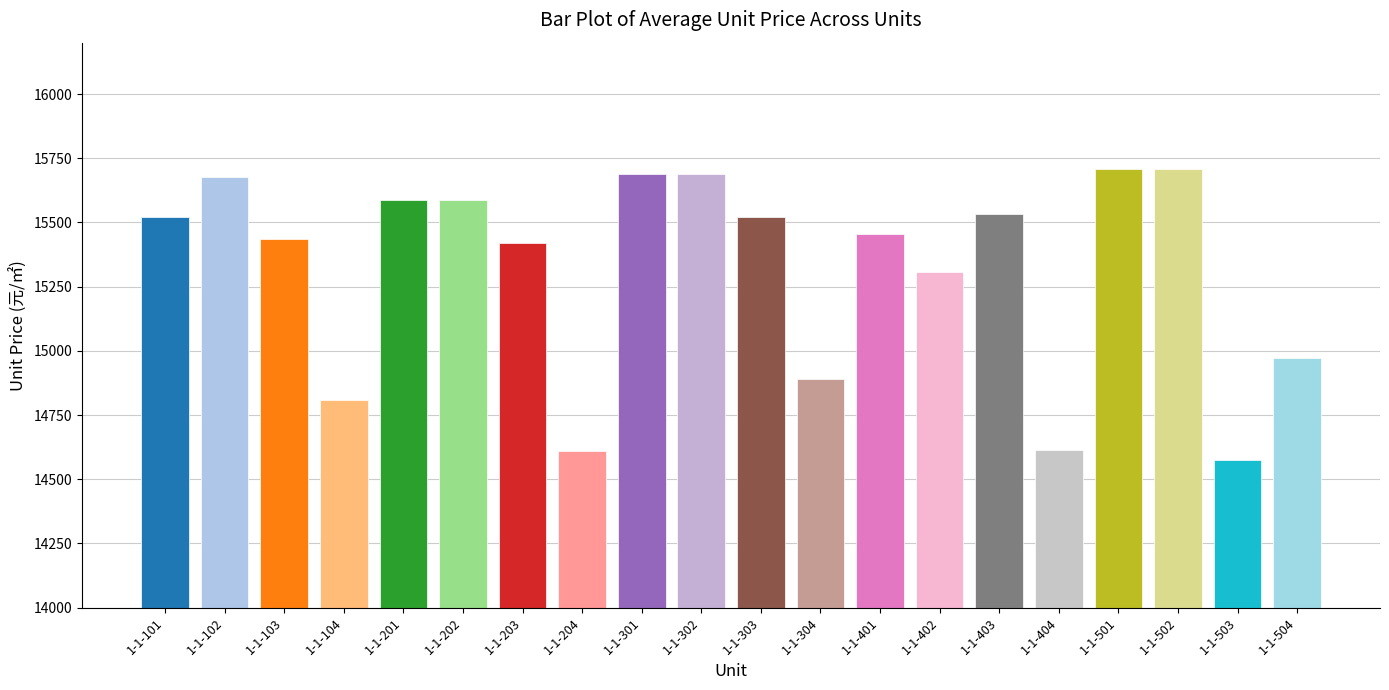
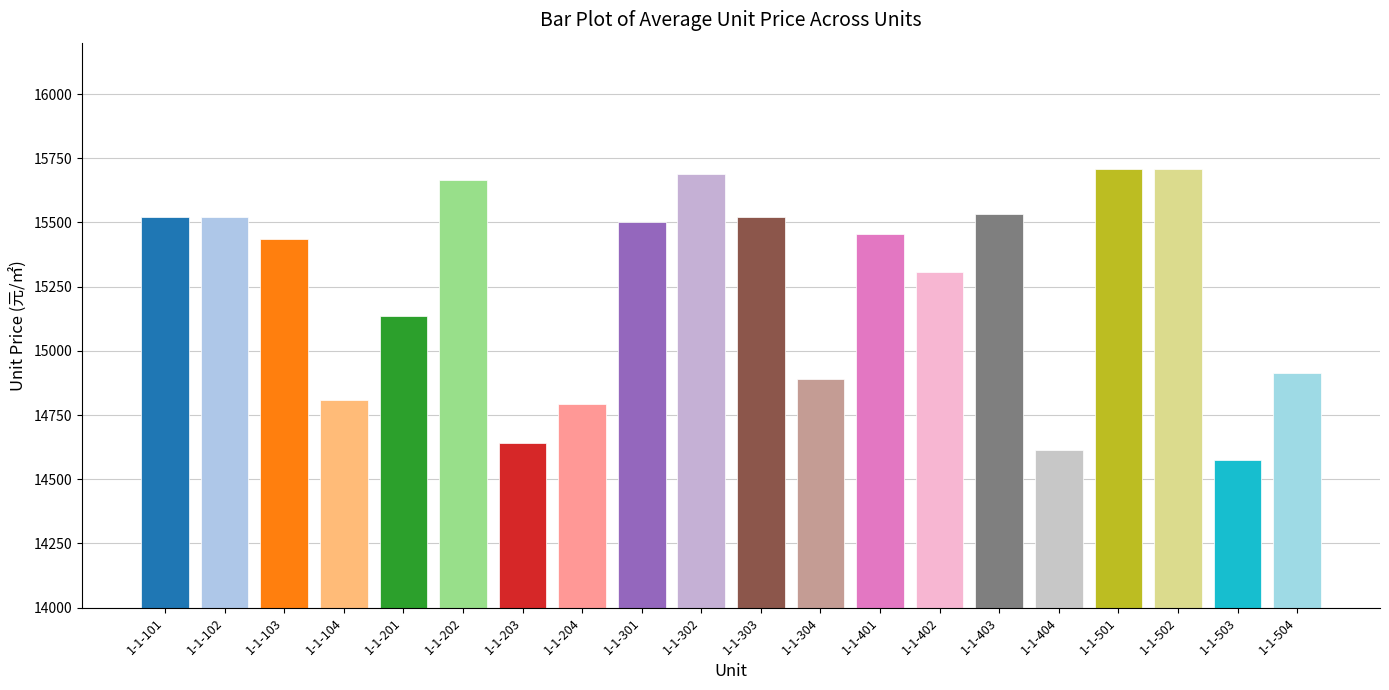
  {
    "1-1-101": 15520,
-   "1-1-102": 15680,
+   "1-1-102": 15520,
    "1-1-103": 15440,
    "1-1-104": 14810,
-   "1-1-201": 15590,
-   "1-1-202": 15590,
-   "1-1-203": 15420,
-   "1-1-204": 14610,
-   "1-1-301": 15690,
+   "1-1-201": 15130,
+   "1-1-202": 15670,
+   "1-1-203": 14640,
+   "1-1-204": 14790,
+   "1-1-301": 15500,
    "1-1-302": 15690,
    "1-1-303": 15520,
    "1-1-304": 14890,
    "1-1-401": 15450,
    "1-1-402": 15310,
    "1-1-403": 15530,
    "1-1-404": 14610,
    "1-1-501": 15710,
    "1-1-502": 15710,
    "1-1-503": 14570,
-   "1-1-504": 14970
+   "1-1-504": 14910
  }
